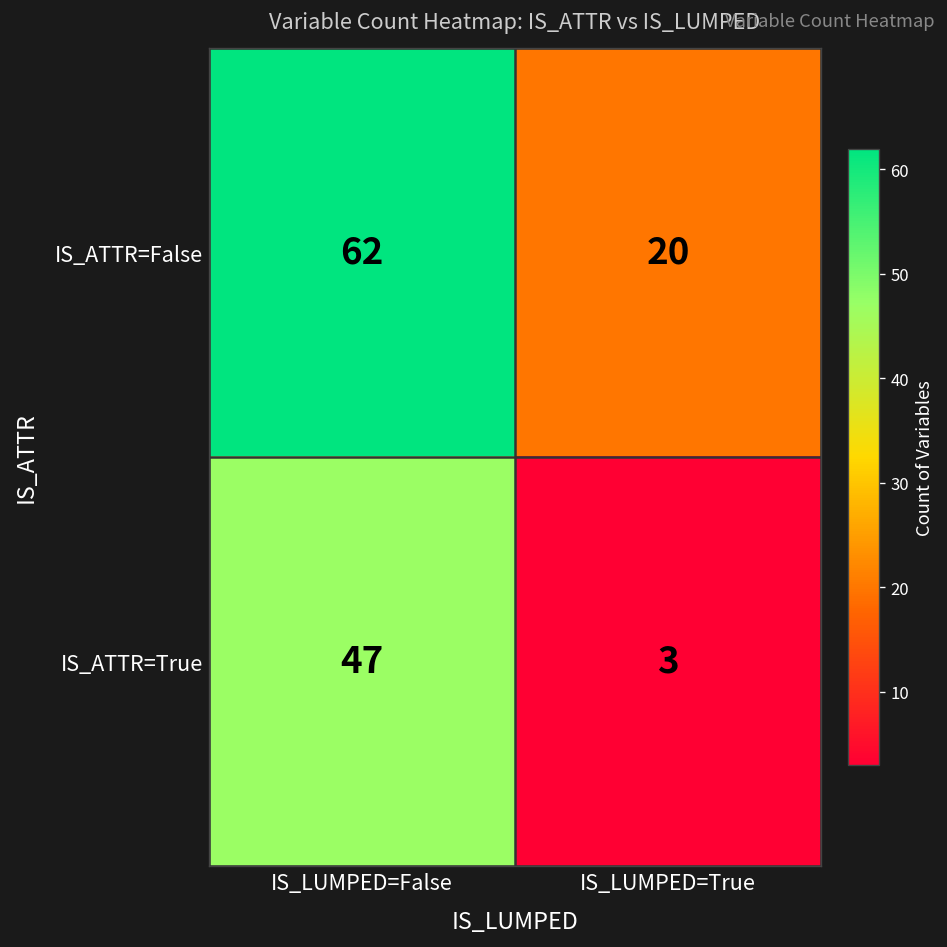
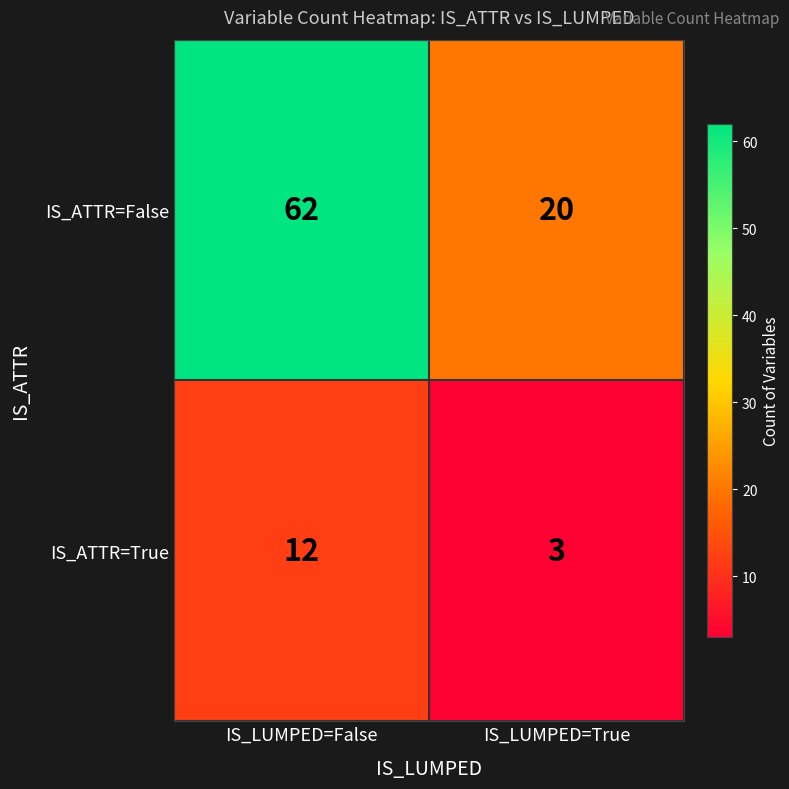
  {
    "IS_ATTR=False": {
      "IS_LUMPED=False": 62,
      "IS_LUMPED=True": 20
    },
    "IS_ATTR=True": {
-     "IS_LUMPED=False": 47,
+     "IS_LUMPED=False": 12,
      "IS_LUMPED=True": 3
    }
  }
